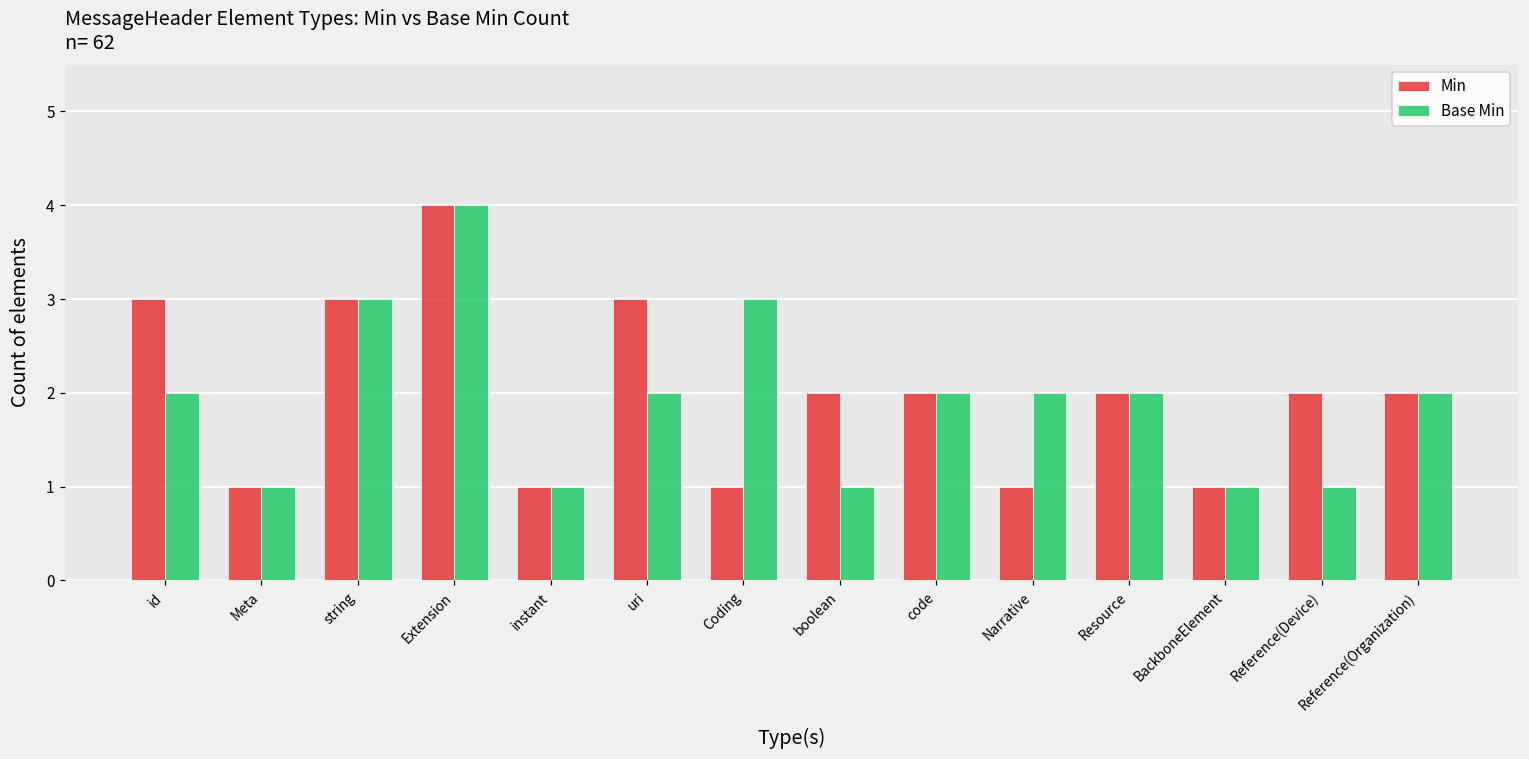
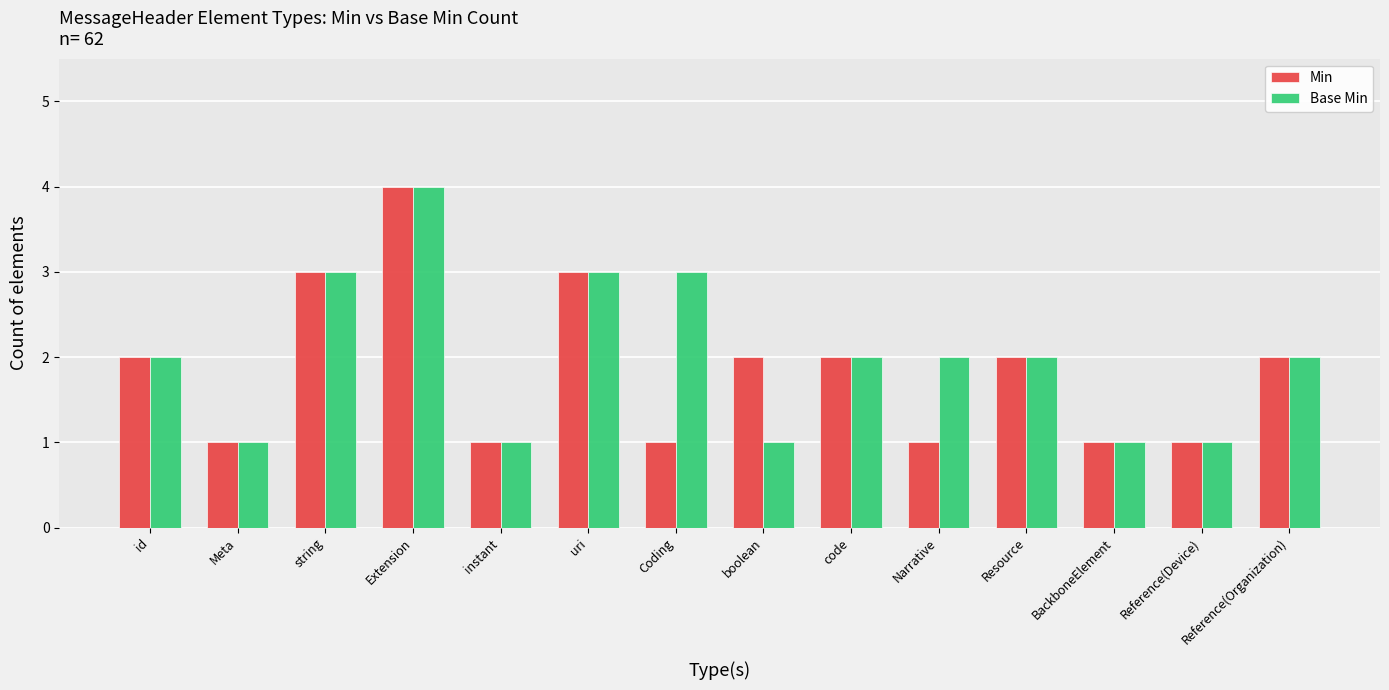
  {
    "Min": {
-     "id": 3,
+     "id": 2,
      "Meta": 1,
      "string": 3,
      "Extension": 4,
      "instant": 1,
      "uri": 3,
      "Coding": 1,
      "boolean": 2,
      "code": 2,
      "Narrative": 1,
      "Resource": 2,
      "BackboneElement": 1,
-     "Reference(Device)": 2,
+     "Reference(Device)": 1,
      "Reference(Organization)": 2
    },
    "Base Min": {
      "id": 2,
      "Meta": 1,
      "string": 3,
      "Extension": 4,
      "instant": 1,
-     "uri": 2,
+     "uri": 3,
      "Coding": 3,
      "boolean": 1,
      "code": 2,
      "Narrative": 2,
      "Resource": 2,
      "BackboneElement": 1,
      "Reference(Device)": 1,
      "Reference(Organization)": 2
    }
  }
